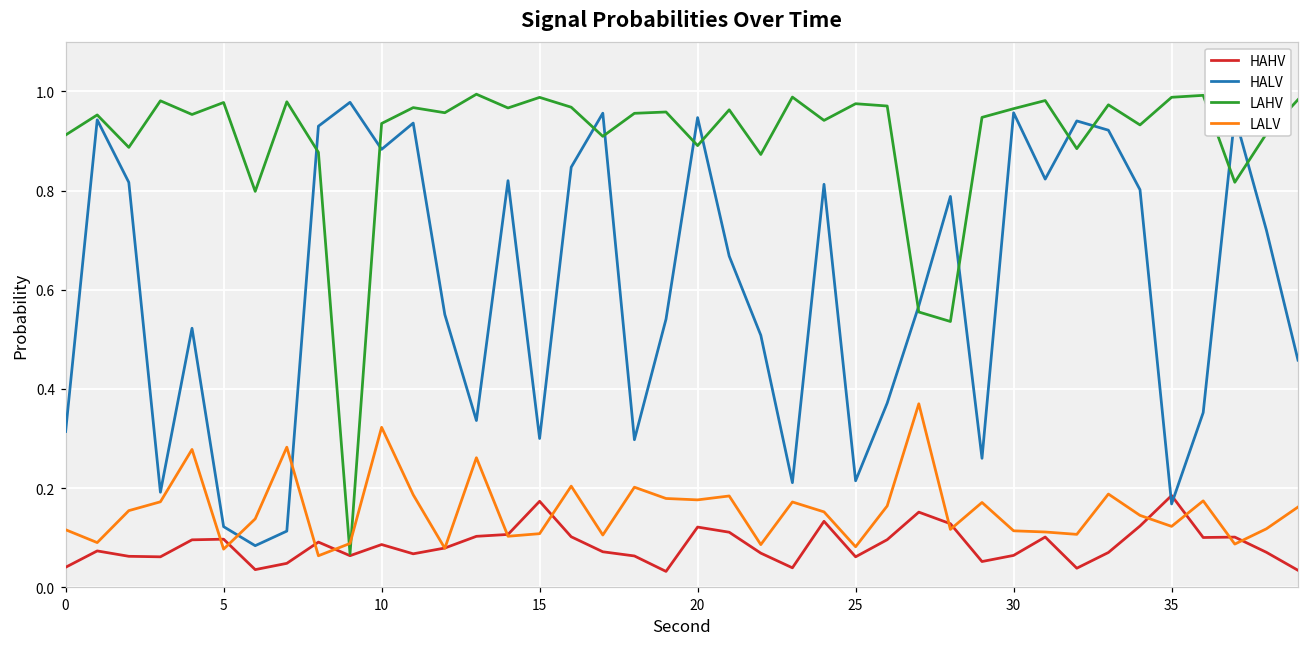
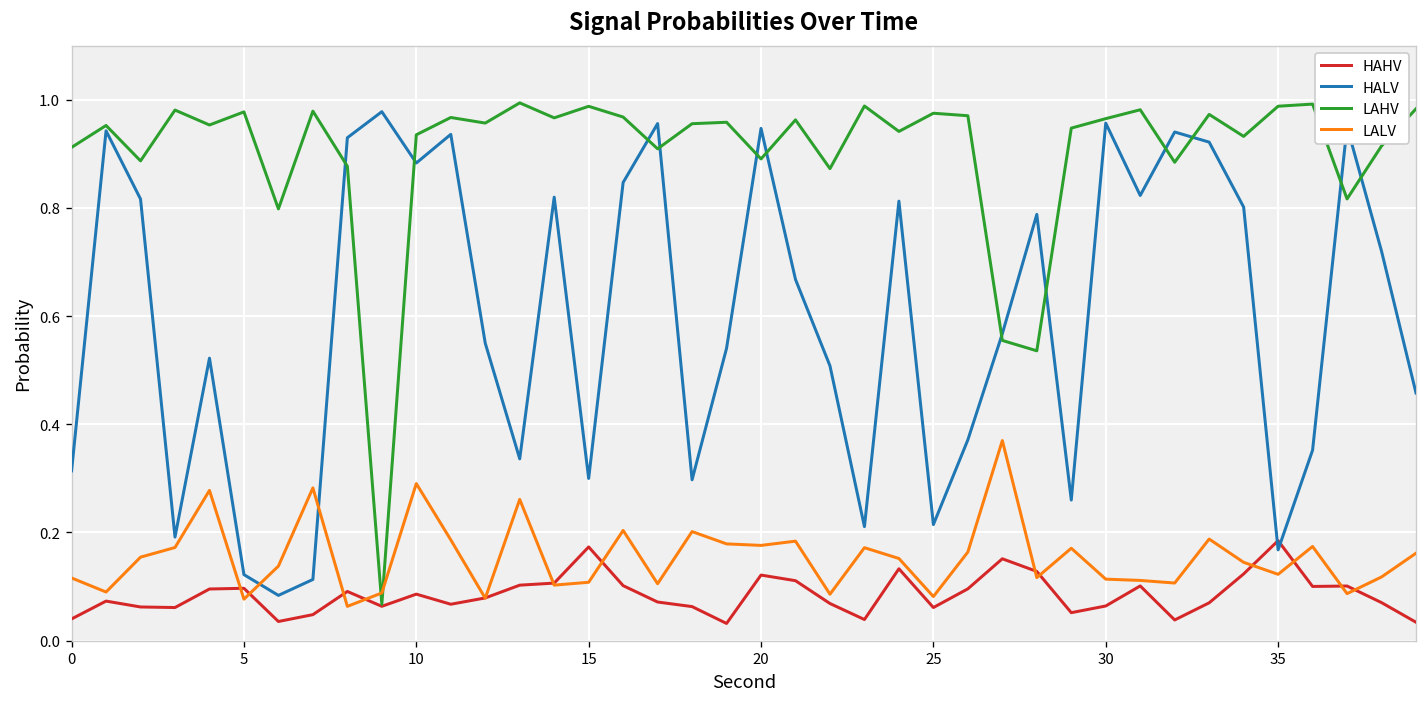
  {
    "HAHV": {
      "0": 0.04,
      "5": 0.10,
      "10": 0.09,
      "15": 0.17,
      "20": 0.12,
      "25": 0.06,
      "30": 0.06,
      "35": 0.18
    },
    "HALV": {
      "0": 0.31,
      "5": 0.12,
      "10": 0.88,
      "15": 0.30,
      "20": 0.95,
      "25": 0.21,
      "30": 0.96,
      "35": 0.17
    },
    "LAHV": {
      "0": 0.91,
      "5": 0.98,
      "10": 0.94,
      "15": 0.99,
      "20": 0.89,
      "25": 0.98,
      "30": 0.97,
      "35": 0.99
    },
    "LALV": {
      "0": 0.12,
      "5": 0.08,
-     "10": 0.32,
+     "10": 0.29,
      "15": 0.11,
      "20": 0.18,
      "25": 0.08,
      "30": 0.11,
      "35": 0.12
    }
  }
